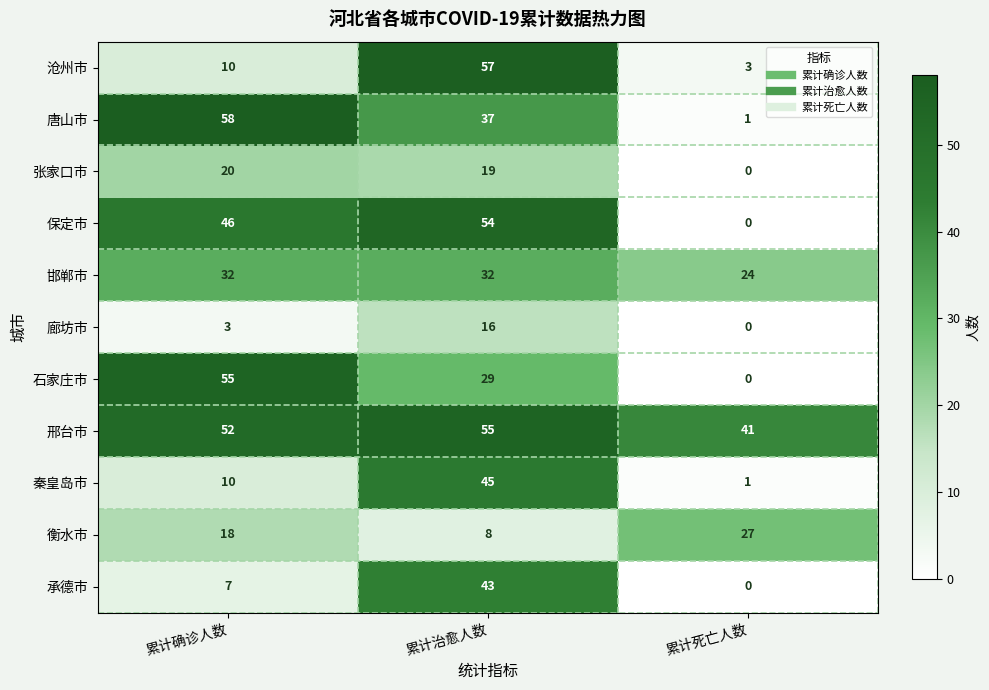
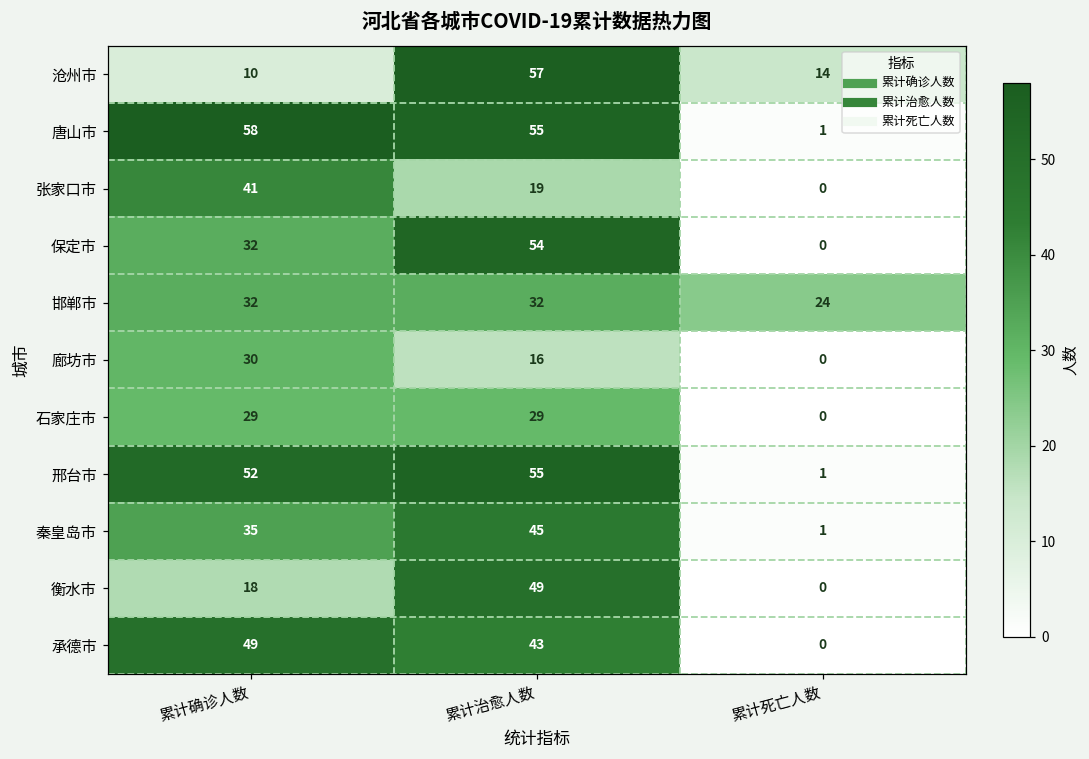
  {
    "沧州市": {
      "累计确诊人数": 10,
      "累计治愈人数": 57,
-     "累计死亡人数": 3
+     "累计死亡人数": 14
    },
    "唐山市": {
      "累计确诊人数": 58,
-     "累计治愈人数": 37,
+     "累计治愈人数": 55,
      "累计死亡人数": 1
    },
    "张家口市": {
-     "累计确诊人数": 20,
+     "累计确诊人数": 41,
      "累计治愈人数": 19,
      "累计死亡人数": 0
    },
    "保定市": {
-     "累计确诊人数": 46,
+     "累计确诊人数": 32,
      "累计治愈人数": 54,
      "累计死亡人数": 0
    },
    "邯郸市": {
      "累计确诊人数": 32,
      "累计治愈人数": 32,
      "累计死亡人数": 24
    },
    "廊坊市": {
-     "累计确诊人数": 3,
+     "累计确诊人数": 30,
      "累计治愈人数": 16,
      "累计死亡人数": 0
    },
    "石家庄市": {
-     "累计确诊人数": 55,
+     "累计确诊人数": 29,
      "累计治愈人数": 29,
      "累计死亡人数": 0
    },
    "邢台市": {
      "累计确诊人数": 52,
      "累计治愈人数": 55,
-     "累计死亡人数": 41
+     "累计死亡人数": 1
    },
    "秦皇岛市": {
-     "累计确诊人数": 10,
+     "累计确诊人数": 35,
      "累计治愈人数": 45,
      "累计死亡人数": 1
    },
    "衡水市": {
      "累计确诊人数": 18,
-     "累计治愈人数": 8,
-     "累计死亡人数": 27
+     "累计治愈人数": 49,
+     "累计死亡人数": 0
    },
    "承德市": {
-     "累计确诊人数": 7,
+     "累计确诊人数": 49,
      "累计治愈人数": 43,
      "累计死亡人数": 0
    }
  }
